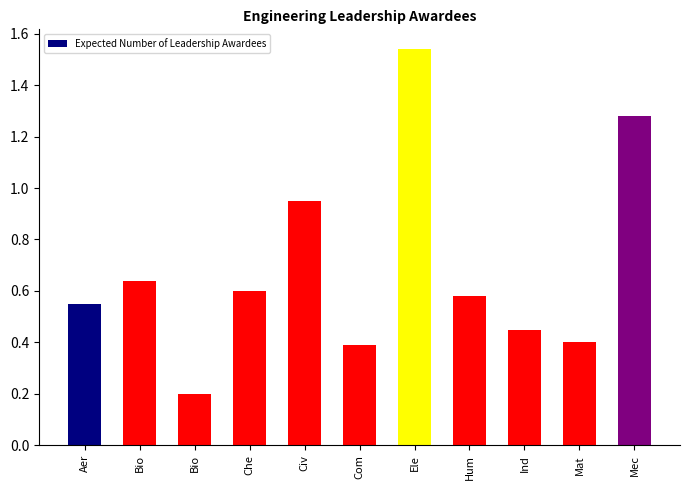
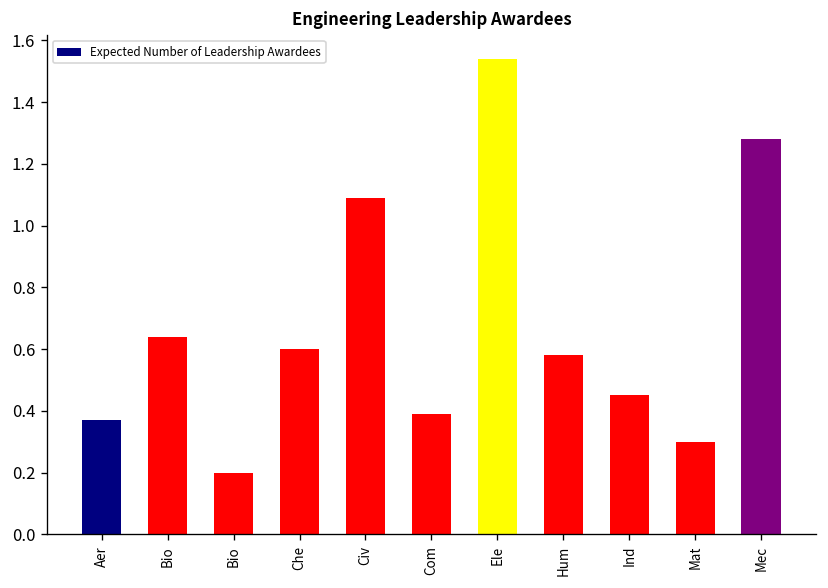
  {
-   "Aer": 0.55,
+   "Aer": 0.37,
    "Che": 0.60,
-   "Civ": 0.95,
+   "Civ": 1.09,
    "Com": 0.39,
    "Ele": 1.54,
    "Hum": 0.58,
    "Ind": 0.45,
-   "Mat": 0.4,
+   "Mat": 0.3,
    "Mec": 1.28
  }
